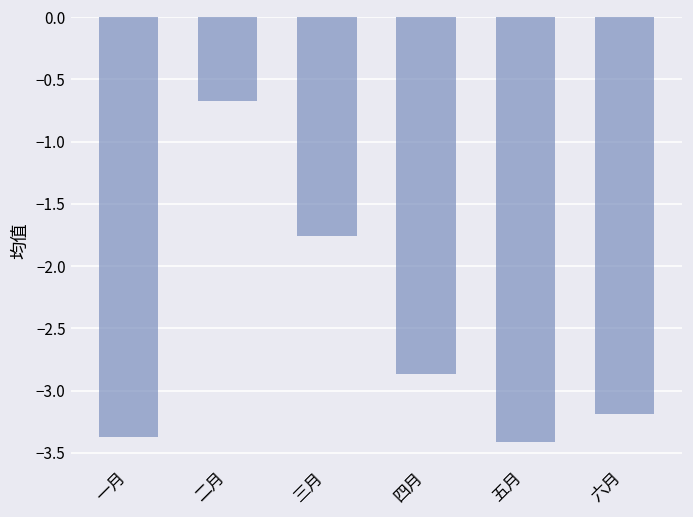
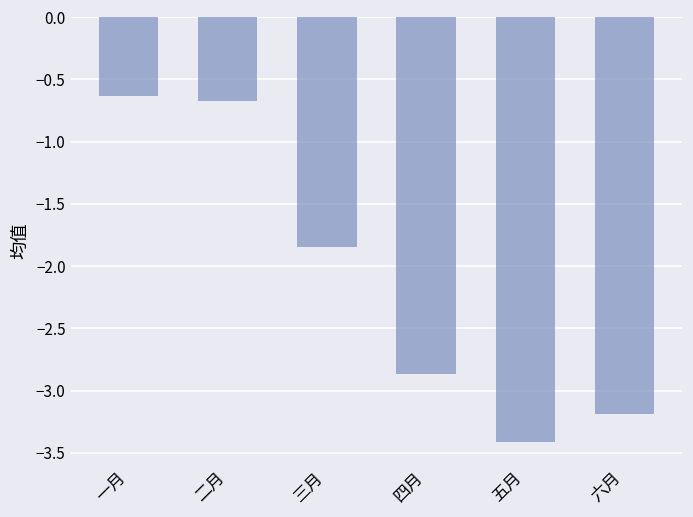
  {
-   "一月": -3.37,
+   "一月": -0.64,
    "二月": -0.68,
-   "三月": -1.76,
+   "三月": -1.85,
    "四月": -2.86,
    "五月": -3.42,
    "六月": -3.19
  }
